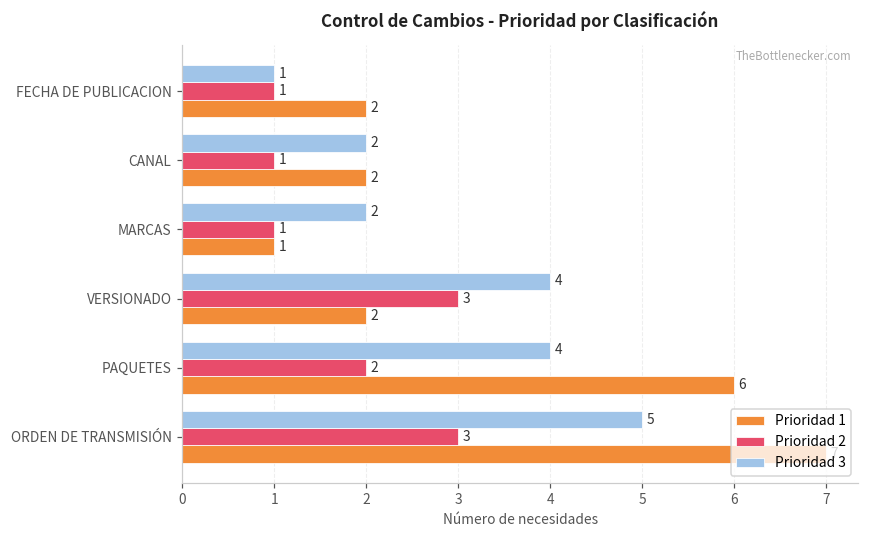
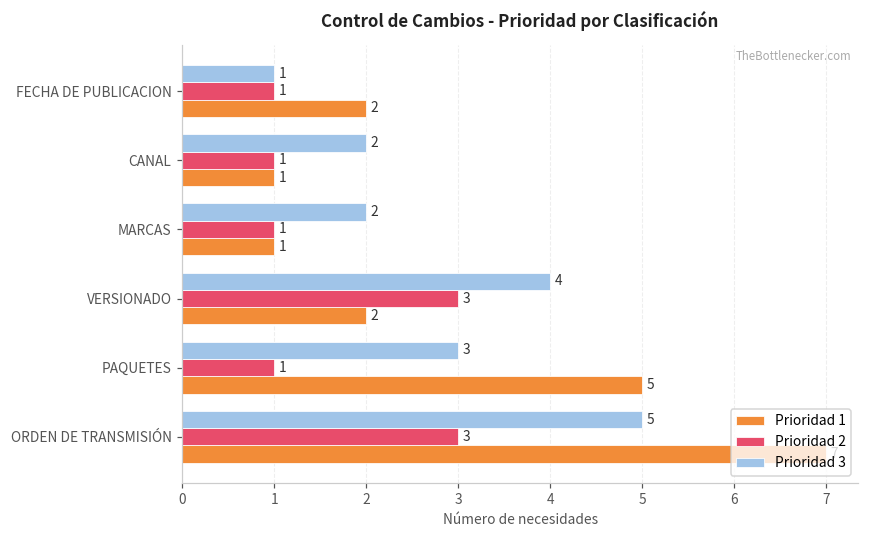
  {
    "Prioridad 1": {
      "FECHA DE PUBLICACION": 2,
-     "CANAL": 2,
+     "CANAL": 1,
      "MARCAS": 1,
      "VERSIONADO": 2,
-     "PAQUETES": 6
+     "PAQUETES": 5
    },
    "Prioridad 2": {
      "FECHA DE PUBLICACION": 1,
      "CANAL": 1,
      "MARCAS": 1,
      "VERSIONADO": 3,
-     "PAQUETES": 2,
+     "PAQUETES": 1,
      "ORDEN DE TRANSMISIÓN": 3
    },
    "Prioridad 3": {
      "FECHA DE PUBLICACION": 1,
      "CANAL": 2,
      "MARCAS": 2,
      "VERSIONADO": 4,
-     "PAQUETES": 4,
+     "PAQUETES": 3,
      "ORDEN DE TRANSMISIÓN": 5
    }
  }
